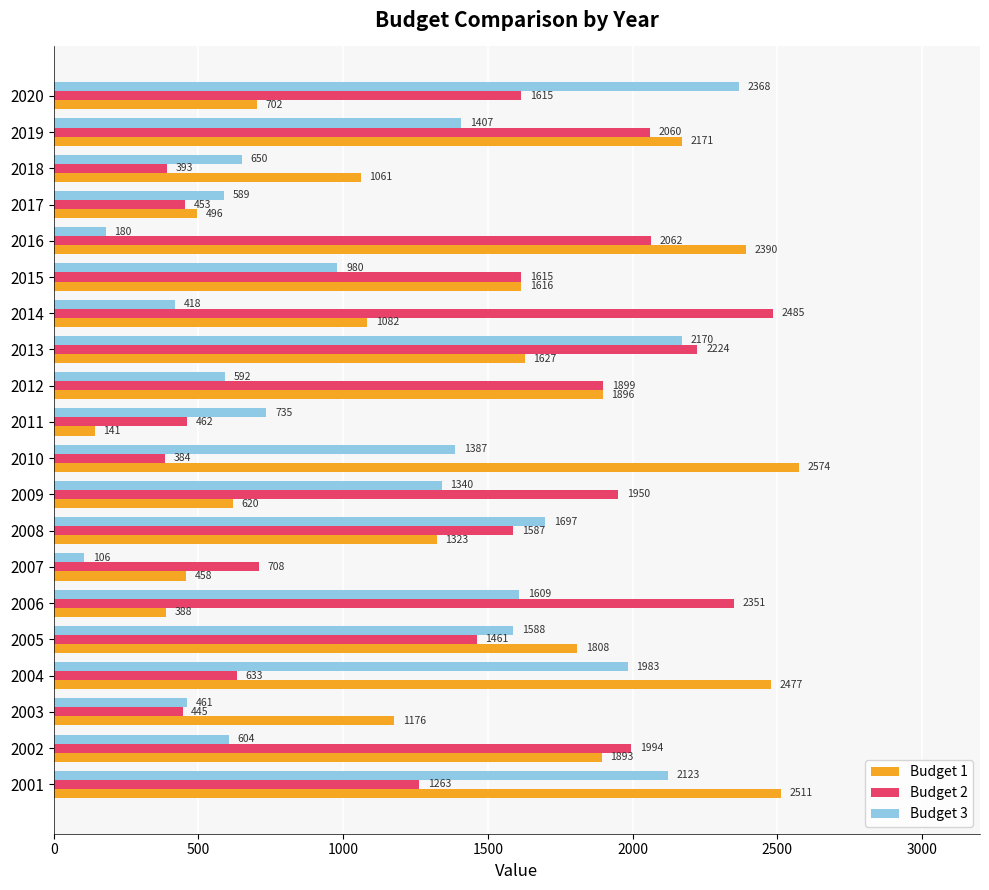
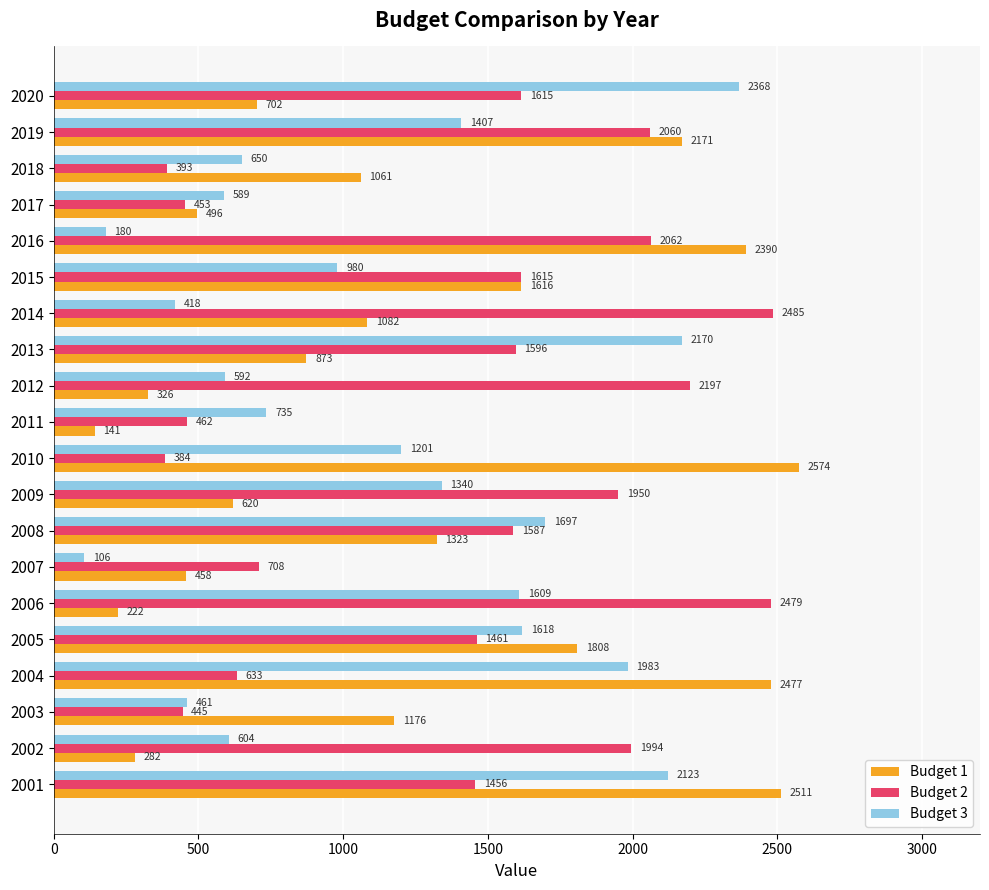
  {
    "Budget 1": {
      "2020": 702,
      "2019": 2171,
      "2018": 1061,
      "2017": 496,
      "2016": 2390,
      "2015": 1616,
      "2014": 1082,
-     "2013": 1627,
-     "2012": 1896,
+     "2013": 873,
+     "2012": 326,
      "2011": 141,
      "2010": 2574,
      "2009": 620,
      "2008": 1323,
      "2007": 458,
-     "2006": 388,
+     "2006": 222,
      "2005": 1808,
      "2004": 2477,
      "2003": 1176,
-     "2002": 1893,
+     "2002": 282,
      "2001": 2511
    },
    "Budget 2": {
      "2020": 1615,
      "2019": 2060,
      "2018": 393,
      "2017": 453,
      "2016": 2062,
      "2015": 1615,
      "2014": 2485,
-     "2013": 2224,
-     "2012": 1899,
+     "2013": 1596,
+     "2012": 2197,
      "2011": 462,
      "2010": 384,
      "2009": 1950,
      "2008": 1587,
      "2007": 708,
-     "2006": 2351,
+     "2006": 2479,
      "2005": 1461,
      "2004": 633,
      "2003": 445,
      "2002": 1994,
-     "2001": 1263
+     "2001": 1456
    },
    "Budget 3": {
      "2020": 2368,
      "2019": 1407,
      "2018": 650,
      "2017": 589,
      "2016": 180,
      "2015": 980,
      "2014": 418,
      "2013": 2170,
      "2012": 592,
      "2011": 735,
-     "2010": 1387,
+     "2010": 1201,
      "2009": 1340,
      "2008": 1697,
      "2007": 106,
      "2006": 1609,
-     "2005": 1588,
+     "2005": 1618,
      "2004": 1983,
      "2003": 461,
      "2002": 604,
      "2001": 2123
    }
  }
